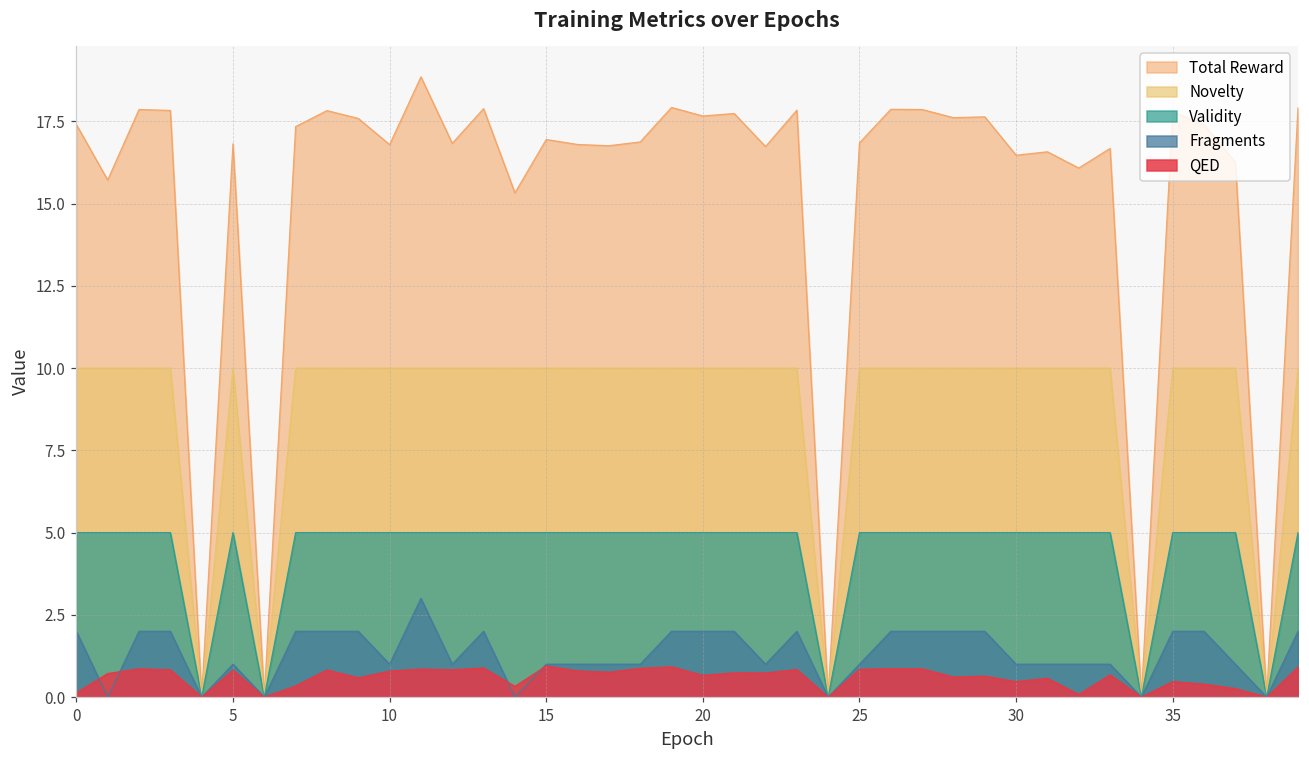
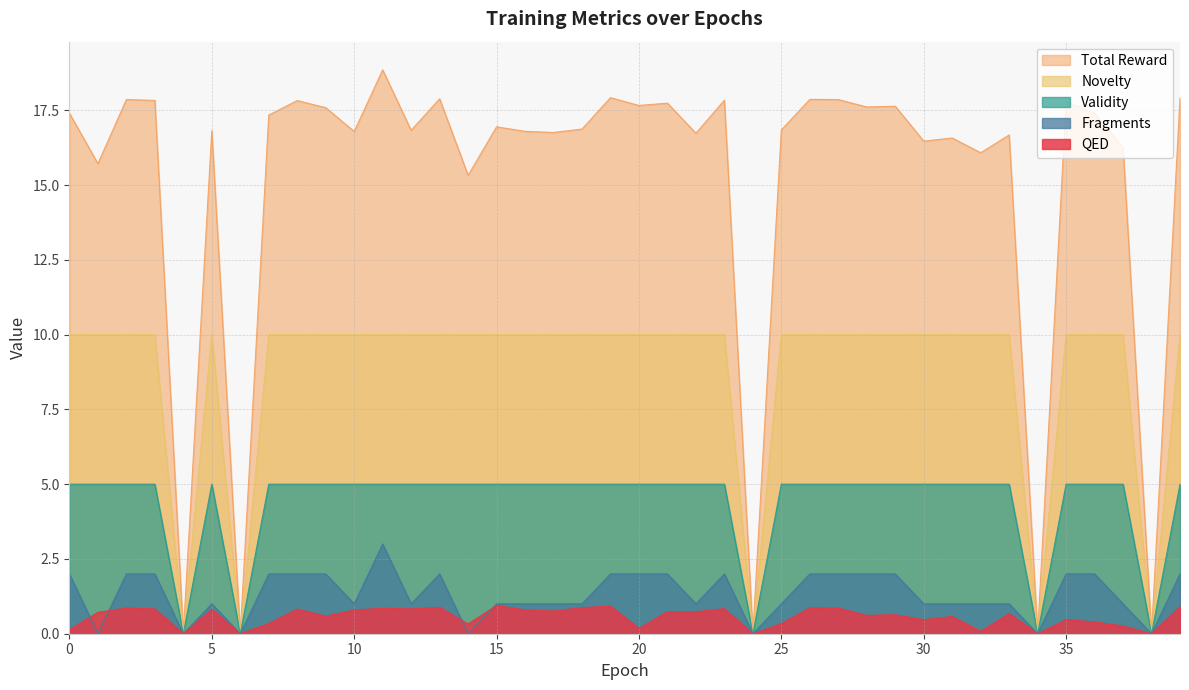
  {
    "QED": {
      "0": 0.1,
      "5": 0.8,
      "10": 0.8,
-     "20": 0.7,
-     "25": 0.8,
+     "20": 0.2,
+     "25": 0.3,
      "30": 0.5,
      "35": 0.5
    }
  }
